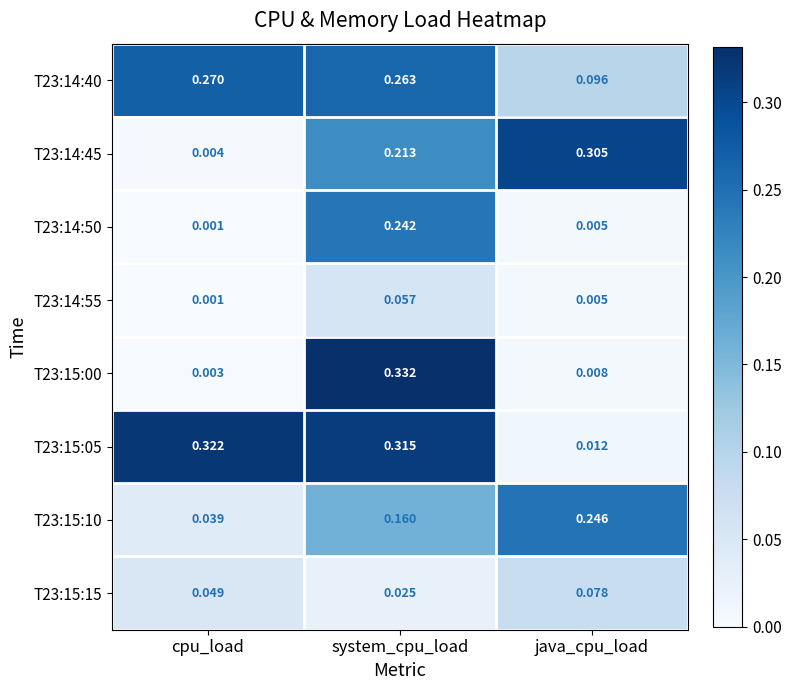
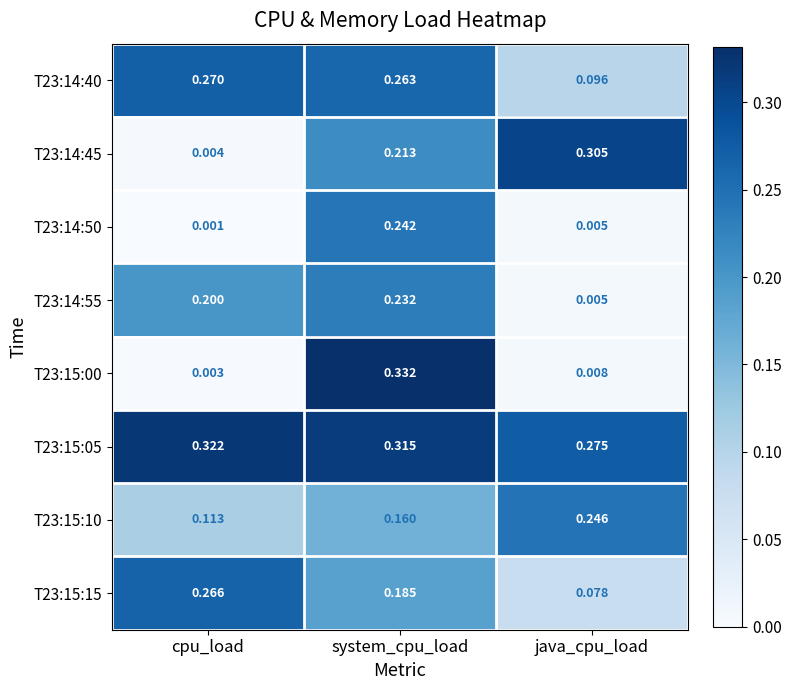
  {
    "T23:14:40": {
      "cpu_load": 0.270,
      "system_cpu_load": 0.263,
      "java_cpu_load": 0.096
    },
    "T23:14:45": {
      "cpu_load": 0.004,
      "system_cpu_load": 0.213,
      "java_cpu_load": 0.305
    },
    "T23:14:50": {
      "cpu_load": 0.001,
      "system_cpu_load": 0.242,
      "java_cpu_load": 0.005
    },
    "T23:14:55": {
-     "cpu_load": 0.001,
-     "system_cpu_load": 0.057,
+     "cpu_load": 0.200,
+     "system_cpu_load": 0.232,
      "java_cpu_load": 0.005
    },
    "T23:15:00": {
      "cpu_load": 0.003,
      "system_cpu_load": 0.332,
      "java_cpu_load": 0.008
    },
    "T23:15:05": {
      "cpu_load": 0.322,
      "system_cpu_load": 0.315,
-     "java_cpu_load": 0.012
+     "java_cpu_load": 0.275
    },
    "T23:15:10": {
-     "cpu_load": 0.039,
+     "cpu_load": 0.113,
      "system_cpu_load": 0.160,
      "java_cpu_load": 0.246
    },
    "T23:15:15": {
-     "cpu_load": 0.049,
-     "system_cpu_load": 0.025,
+     "cpu_load": 0.266,
+     "system_cpu_load": 0.185,
      "java_cpu_load": 0.078
    }
  }
